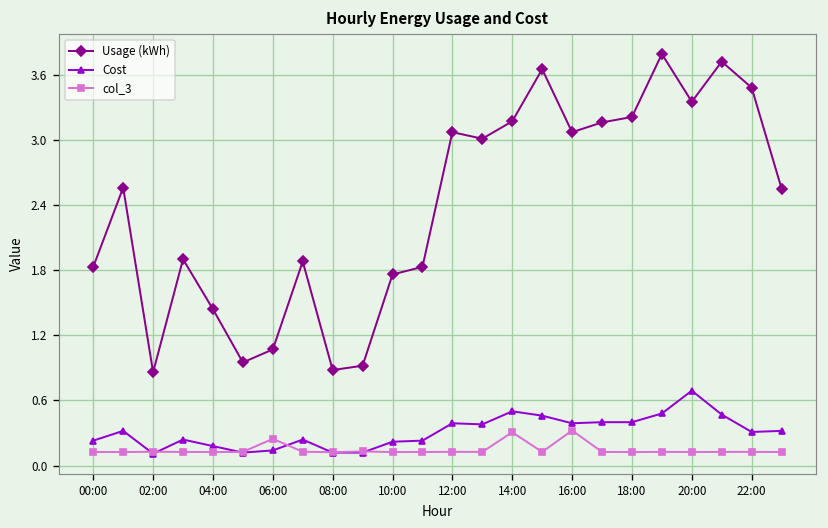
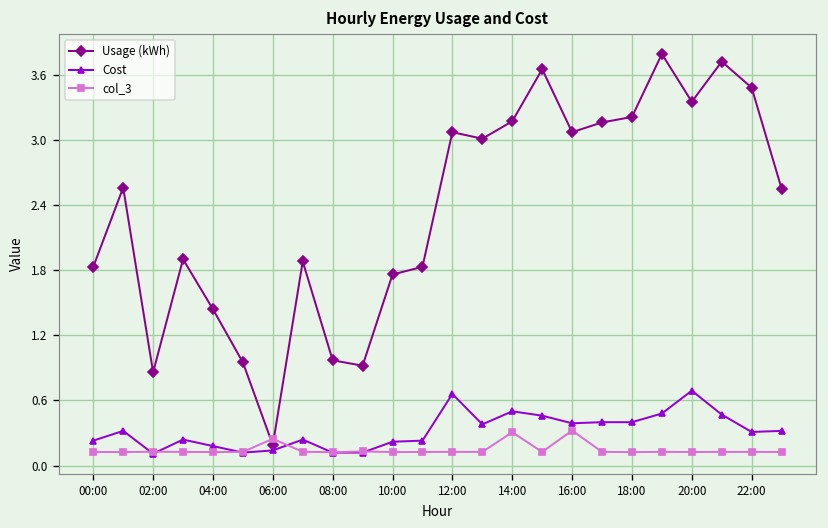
  {
    "Usage (kWh)": {
      "00:00": 1.8,
      "02:00": 0.9,
      "04:00": 1.4,
-     "06:00": 1.1,
-     "08:00": 0.9,
+     "06:00": 0.2,
+     "08:00": 1.0,
      "10:00": 1.8,
      "12:00": 3.1,
      "14:00": 3.2,
      "16:00": 3.1,
      "18:00": 3.2,
      "20:00": 3.4,
      "22:00": 3.5
    },
    "Cost": {
      "00:00": 0.2,
      "04:00": 0.2,
      "06:00": 0.1,
      "10:00": 0.2,
-     "12:00": 0.4,
+     "12:00": 0.7,
      "14:00": 0.5,
      "16:00": 0.4,
      "18:00": 0.4,
      "20:00": 0.7,
      "22:00": 0.3
    },
    "col_3": {
      "00:00": 0.1,
      "04:00": 0.1,
      "06:00": 0.2,
      "10:00": 0.1,
      "12:00": 0.1,
      "14:00": 0.3,
      "16:00": 0.3,
      "18:00": 0.1,
      "20:00": 0.1,
      "22:00": 0.1
    }
  }
